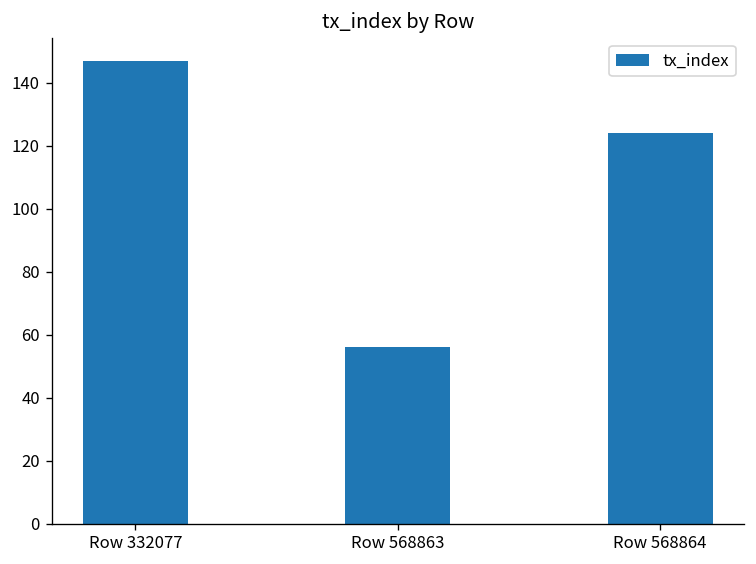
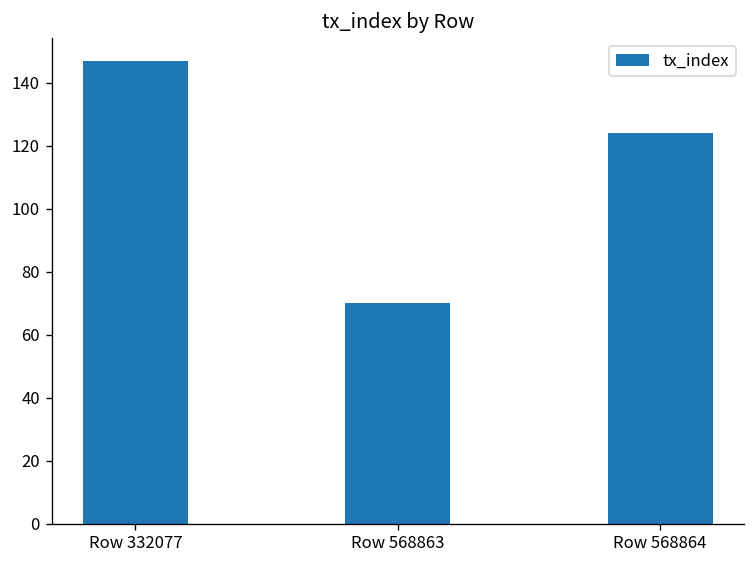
  {
    "Row 332077": 147,
-   "Row 568863": 56,
+   "Row 568863": 70,
    "Row 568864": 124
  }
